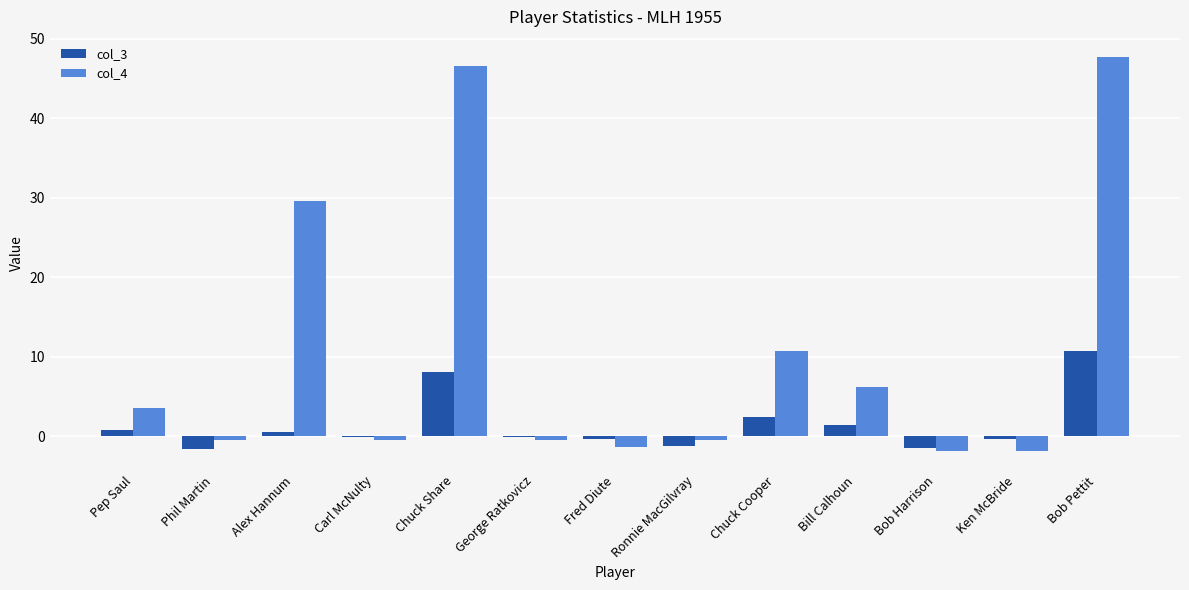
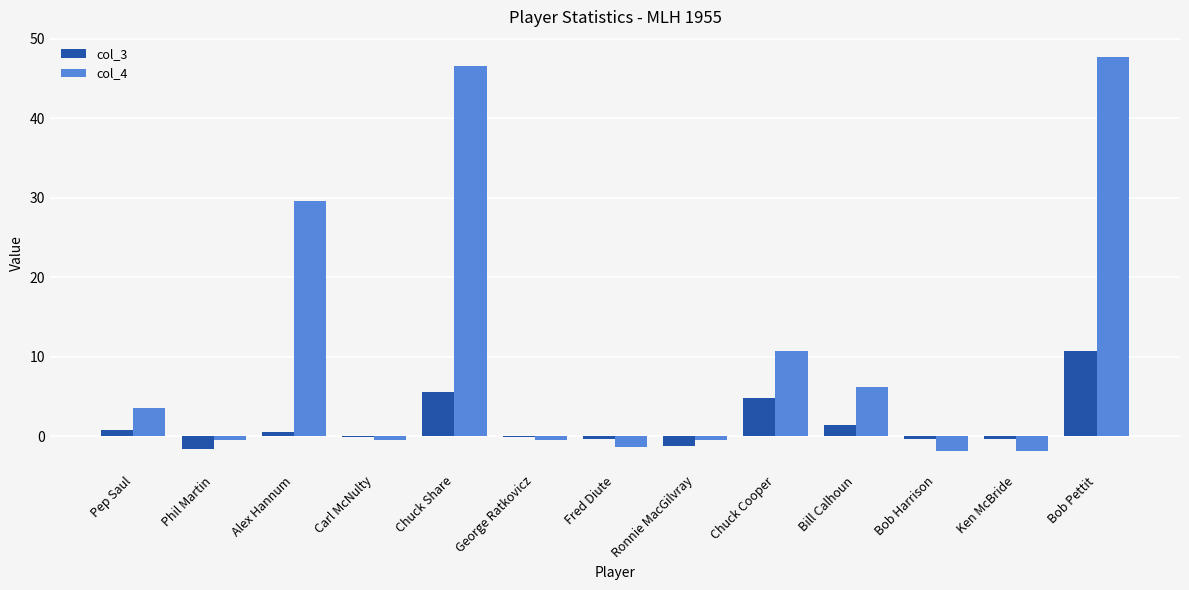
  {
    "col_3": {
      "Pep Saul": 1,
      "Phil Martin": -2,
      "Alex Hannum": 1,
-     "Chuck Share": 8,
+     "Chuck Share": 6,
      "Ronnie MacGilvray": -1,
-     "Chuck Cooper": 2,
+     "Chuck Cooper": 5,
      "Bill Calhoun": 1,
-     "Bob Harrison": -2,
+     "Bob Harrison": 0,
      "Ken McBride": 0,
      "Bob Pettit": 11
    },
    "col_4": {
      "Pep Saul": 4,
      "Phil Martin": 0,
      "Alex Hannum": 30,
      "Carl McNulty": 0,
      "Chuck Share": 47,
      "George Ratkovicz": 0,
      "Fred Diute": -1,
      "Ronnie MacGilvray": 0,
      "Chuck Cooper": 11,
      "Bill Calhoun": 6,
      "Bob Harrison": -2,
      "Ken McBride": -2,
      "Bob Pettit": 48
    }
  }
